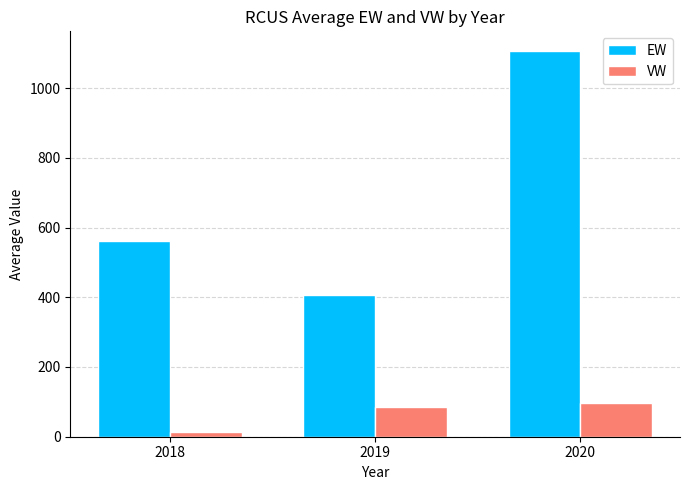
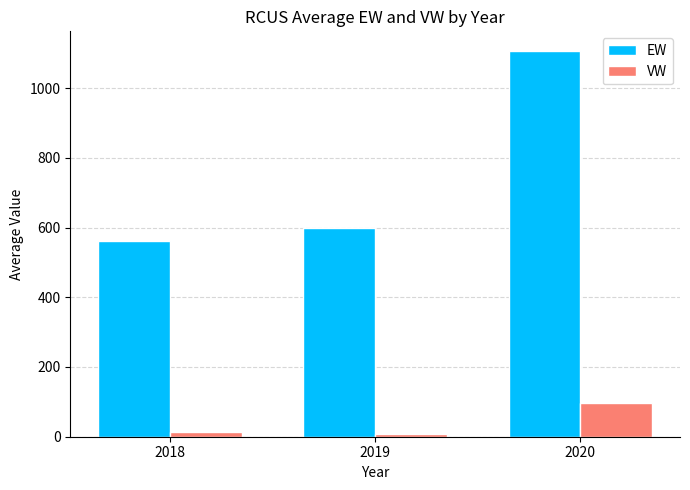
  {
    "EW": {
      "2018": 560,
-     "2019": 410,
+     "2019": 600,
      "2020": 1110
    },
    "VW": {
      "2018": 10,
-     "2019": 90,
+     "2019": 10,
      "2020": 100
    }
  }
